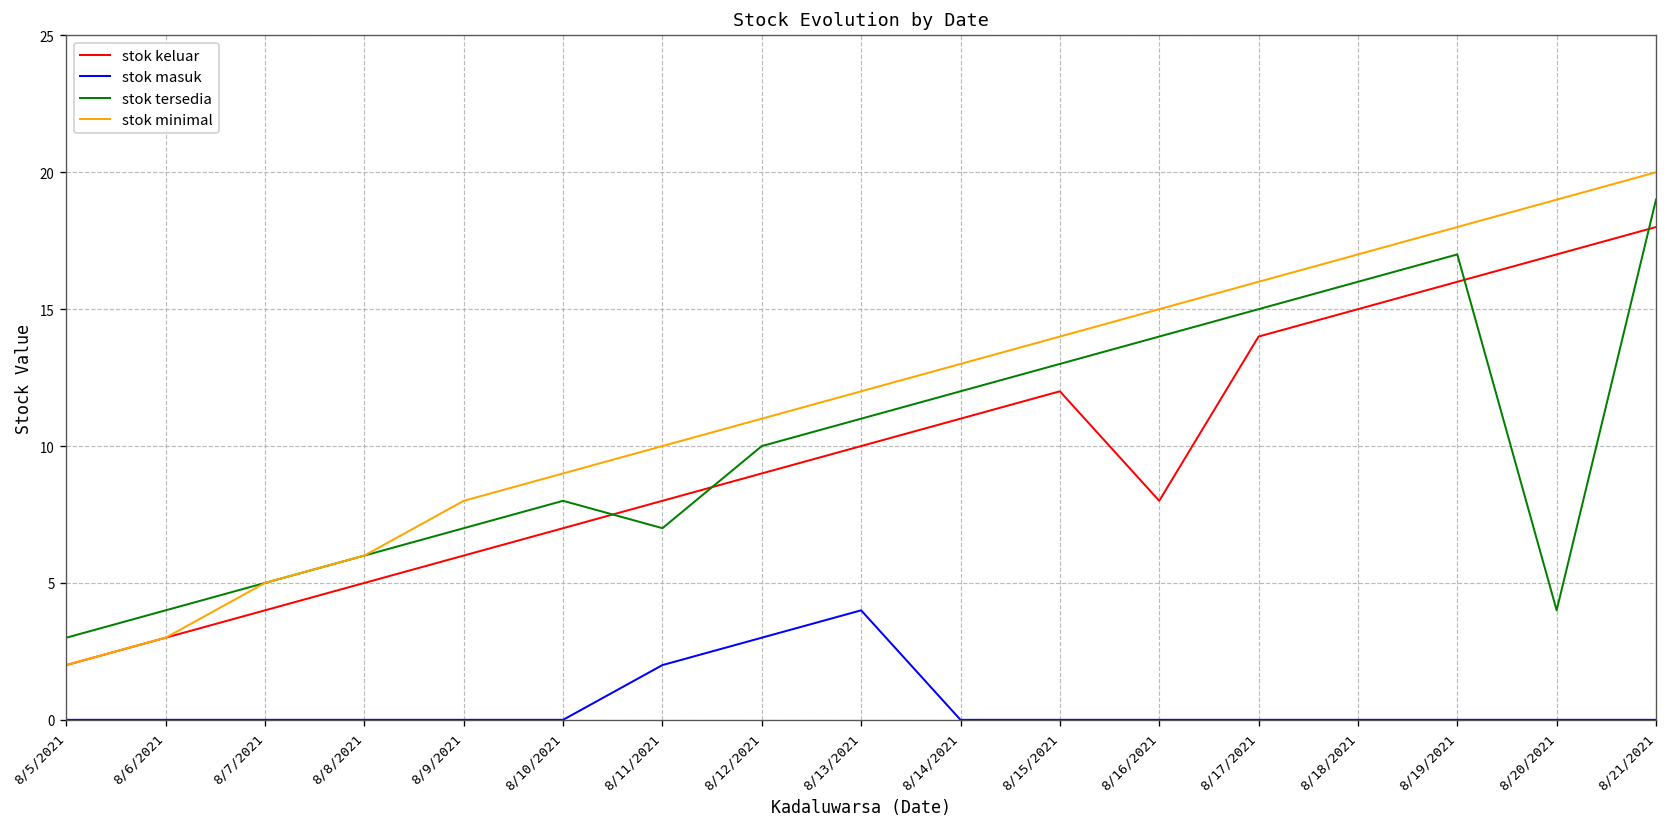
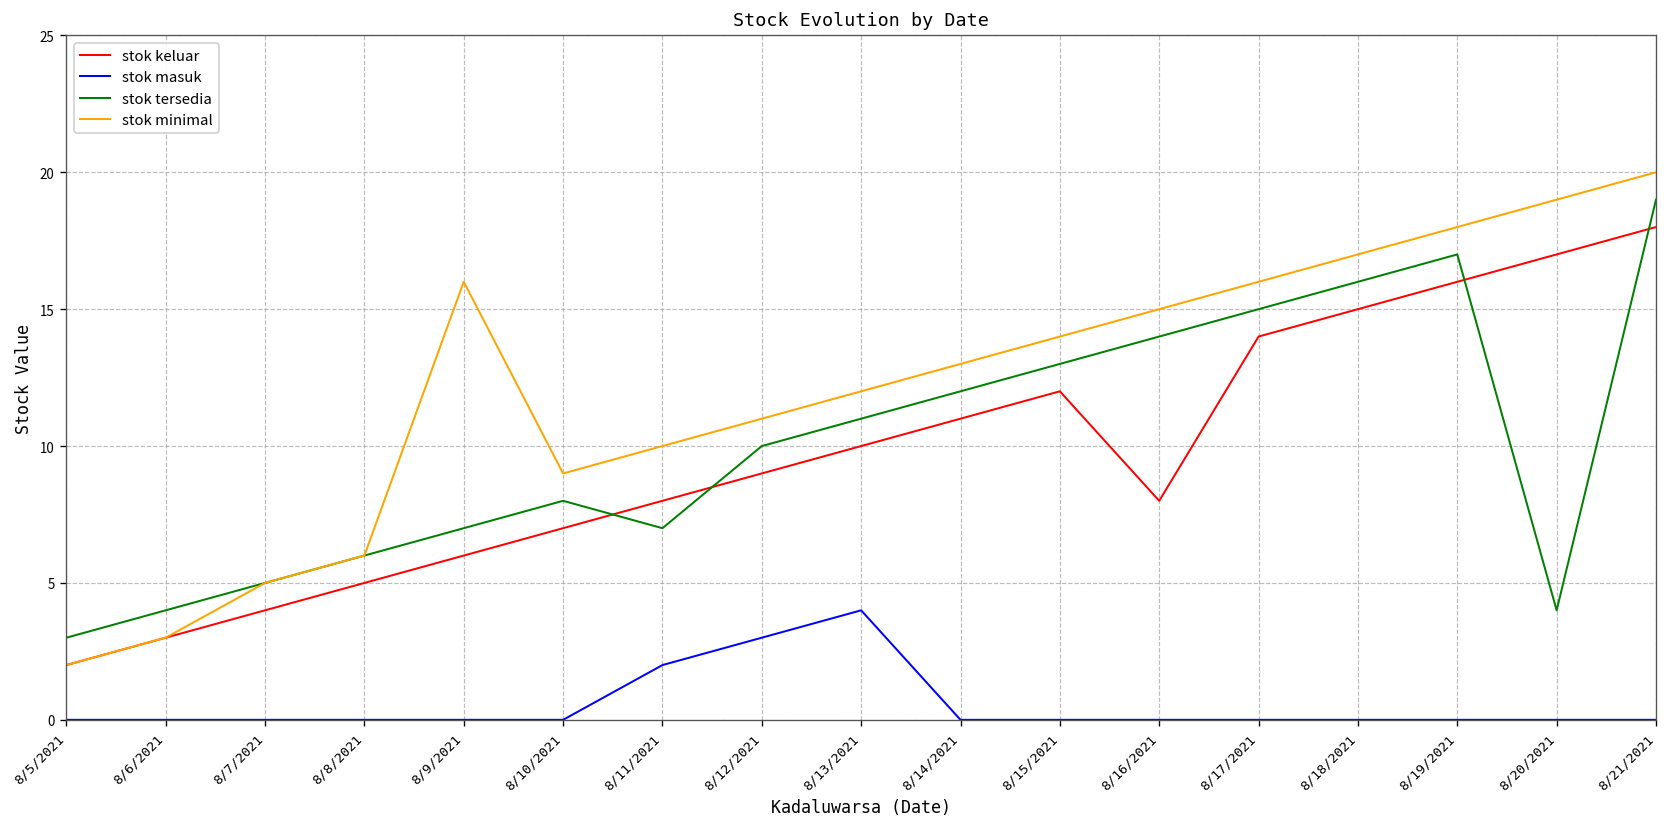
  {
    "stok keluar": {
      "8/7/2021": 4,
      "8/8/2021": 5,
      "8/9/2021": 6,
      "8/10/2021": 7,
      "8/11/2021": 8,
      "8/12/2021": 9,
      "8/13/2021": 10,
      "8/14/2021": 11,
      "8/15/2021": 12,
      "8/16/2021": 8,
      "8/17/2021": 14,
      "8/18/2021": 15,
      "8/19/2021": 16,
      "8/20/2021": 17,
      "8/21/2021": 18
    },
    "stok masuk": {
      "8/5/2021": 0,
      "8/6/2021": 0,
      "8/7/2021": 0,
      "8/8/2021": 0,
      "8/9/2021": 0,
      "8/10/2021": 0,
      "8/11/2021": 2,
      "8/12/2021": 3,
      "8/13/2021": 4,
      "8/14/2021": 0,
      "8/15/2021": 0,
      "8/16/2021": 0,
      "8/17/2021": 0,
      "8/18/2021": 0,
      "8/19/2021": 0,
      "8/20/2021": 0,
      "8/21/2021": 0
    },
    "stok tersedia": {
      "8/5/2021": 3,
      "8/6/2021": 4,
      "8/9/2021": 7,
      "8/10/2021": 8,
      "8/11/2021": 7,
      "8/12/2021": 10,
      "8/13/2021": 11,
      "8/14/2021": 12,
      "8/15/2021": 13,
      "8/16/2021": 14,
      "8/17/2021": 15,
      "8/18/2021": 16,
      "8/19/2021": 17,
      "8/20/2021": 4,
      "8/21/2021": 19
    },
    "stok minimal": {
-     "8/9/2021": 8,
+     "8/9/2021": 16,
      "8/10/2021": 9,
      "8/11/2021": 10,
      "8/12/2021": 11,
      "8/13/2021": 12,
      "8/14/2021": 13,
      "8/15/2021": 14,
      "8/16/2021": 15,
      "8/17/2021": 16,
      "8/18/2021": 17,
      "8/19/2021": 18,
      "8/20/2021": 19,
      "8/21/2021": 20
    }
  }
